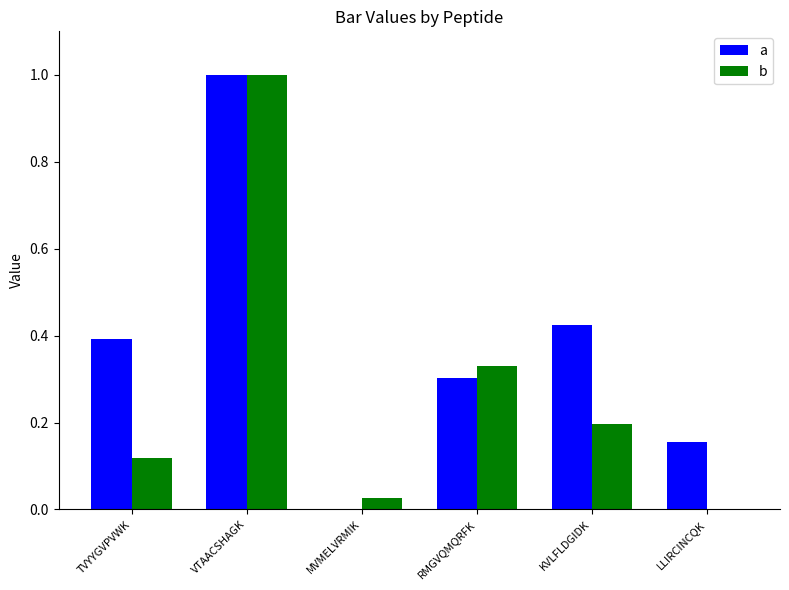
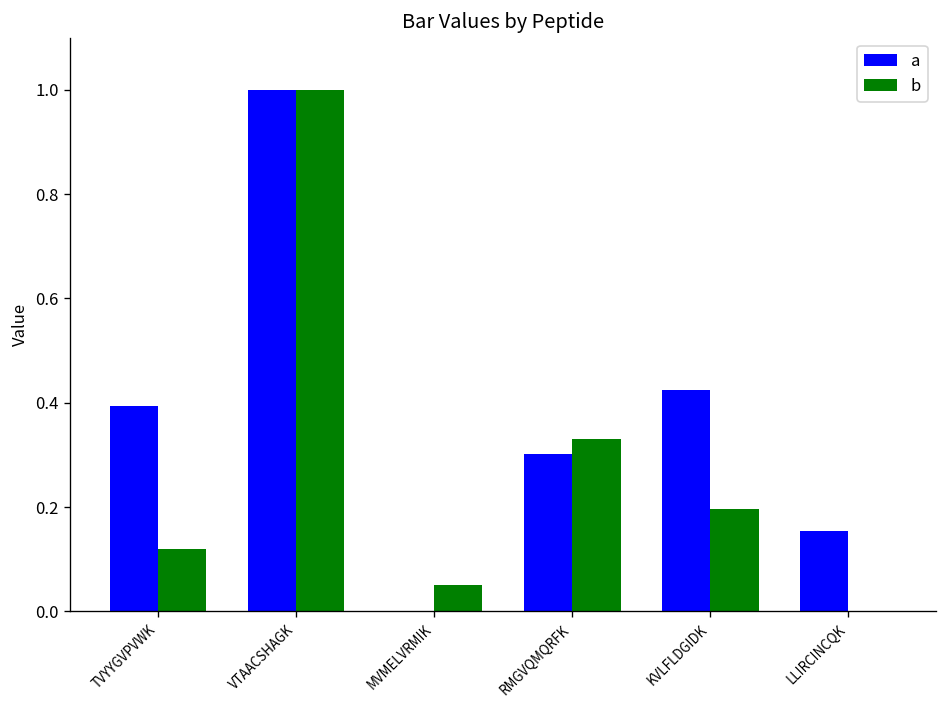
  {
    "a": {
      "TVYYGVPVWK": 0.39,
      "VTAACSHAGK": 1.00,
      "MVMELVRMIK": 0.00,
      "RMGVQMQRFK": 0.30,
      "KVLFLDGIDK": 0.42,
      "LLIRCINCQK": 0.15
    },
    "b": {
      "TVYYGVPVWK": 0.12,
      "VTAACSHAGK": 1.00,
-     "MVMELVRMIK": 0.03,
+     "MVMELVRMIK": 0.05,
      "RMGVQMQRFK": 0.33,
      "KVLFLDGIDK": 0.20,
      "LLIRCINCQK": 0.00
    }
  }
